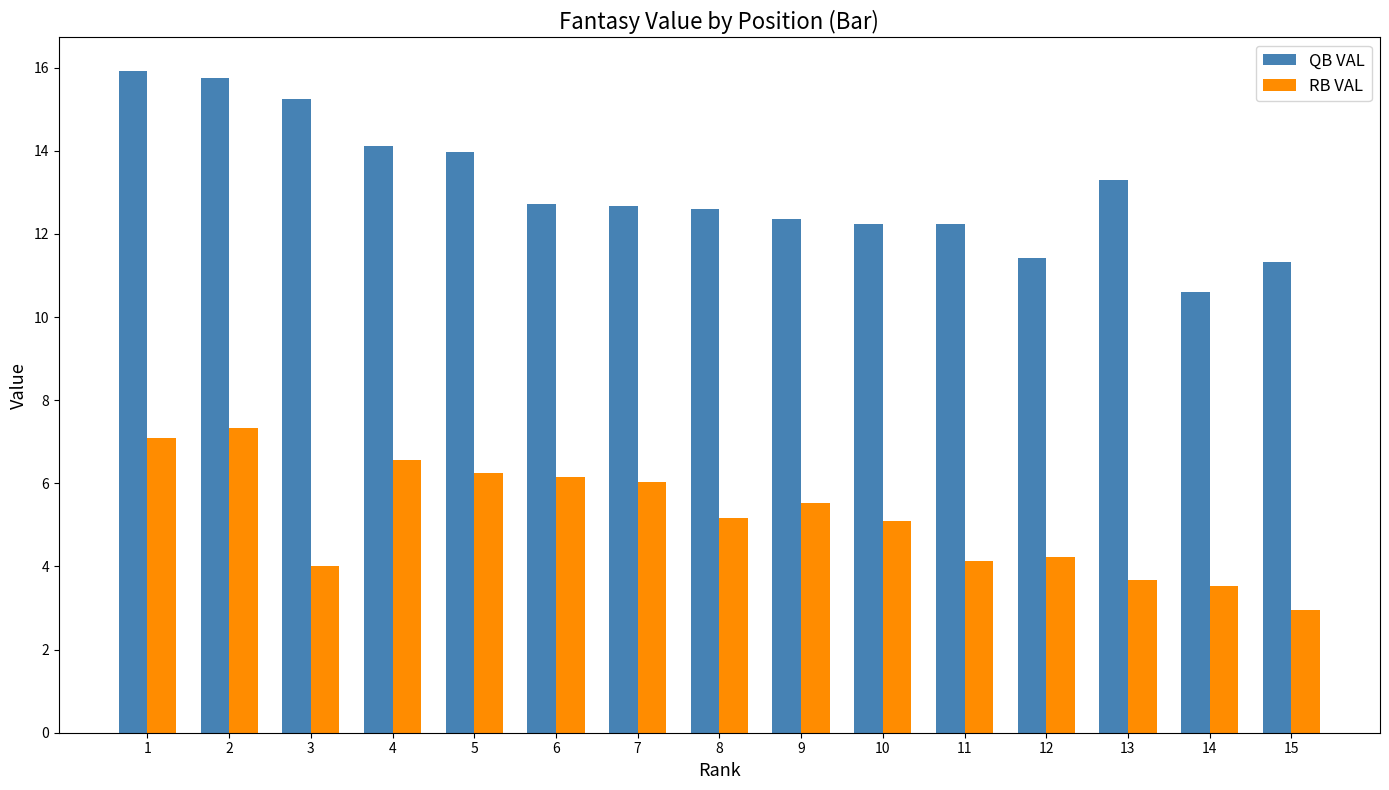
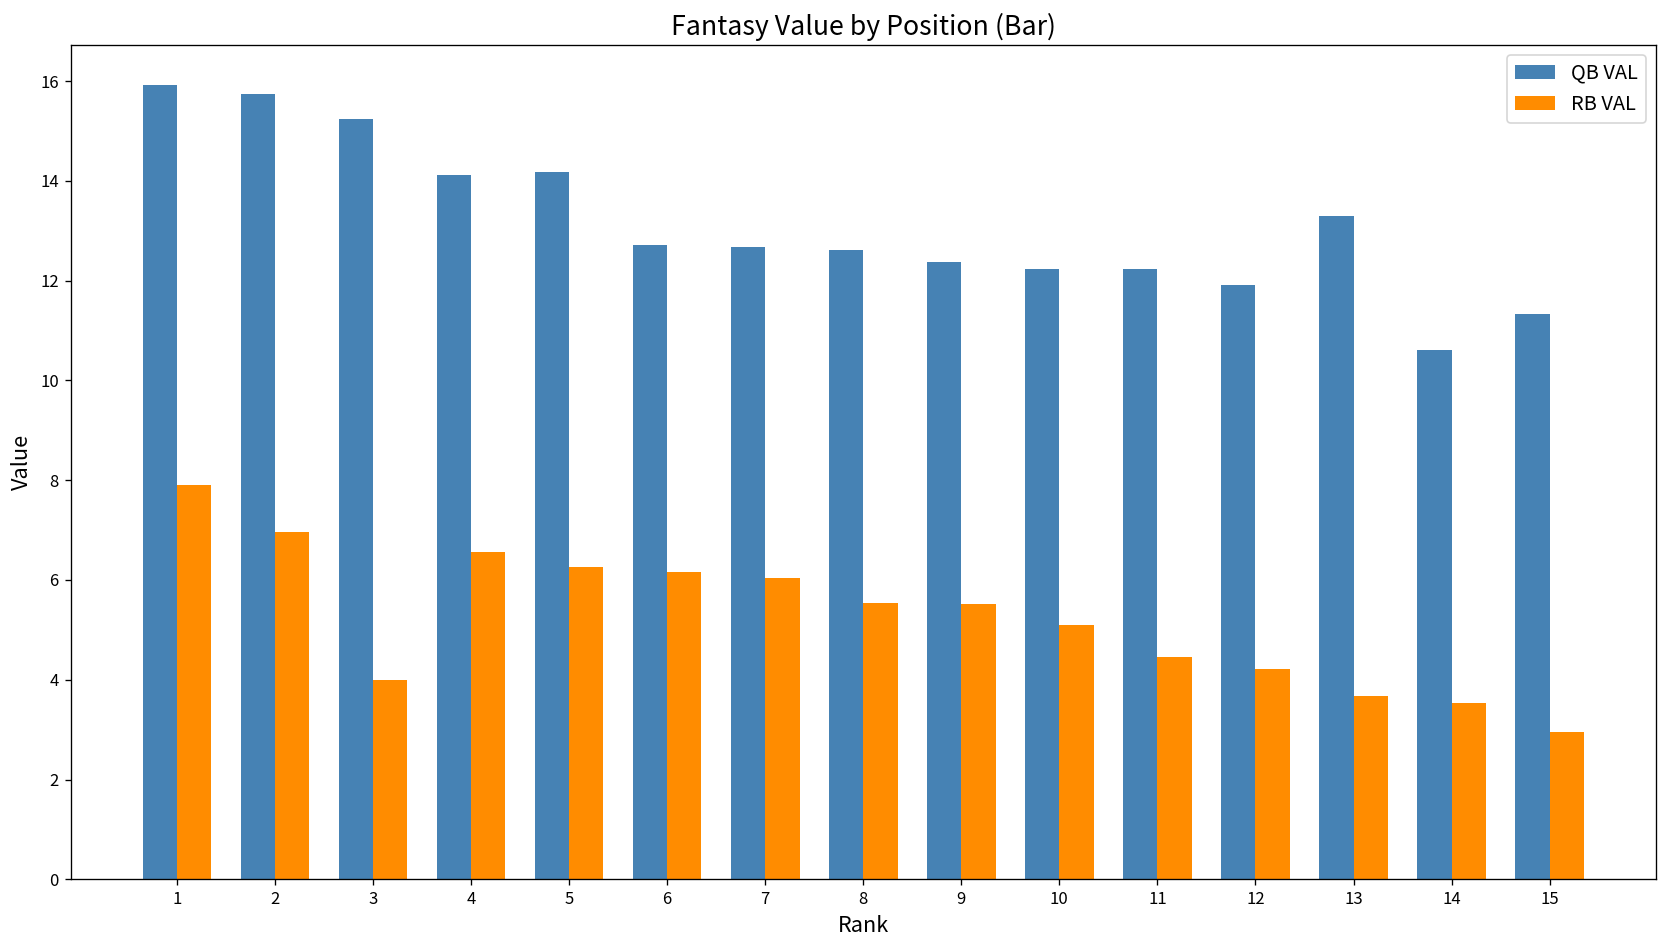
  {
    "QB VAL": {
      "1": 15.9,
      "2": 15.7,
      "3": 15.2,
      "4": 14.1,
-     "5": 14.0,
+     "5": 14.2,
      "6": 12.7,
      "7": 12.7,
      "8": 12.6,
      "9": 12.4,
      "10": 12.2,
      "11": 12.2,
-     "12": 11.4,
+     "12": 11.9,
      "13": 13.3,
      "14": 10.6,
      "15": 11.3
    },
    "RB VAL": {
-     "1": 7.1,
-     "2": 7.3,
+     "1": 7.9,
+     "2": 7.0,
      "3": 4.0,
      "4": 6.6,
      "5": 6.3,
      "6": 6.2,
      "7": 6.0,
-     "8": 5.2,
+     "8": 5.5,
      "9": 5.5,
      "10": 5.1,
-     "11": 4.1,
+     "11": 4.5,
      "12": 4.2,
      "13": 3.7,
      "14": 3.5,
      "15": 3.0
    }
  }
